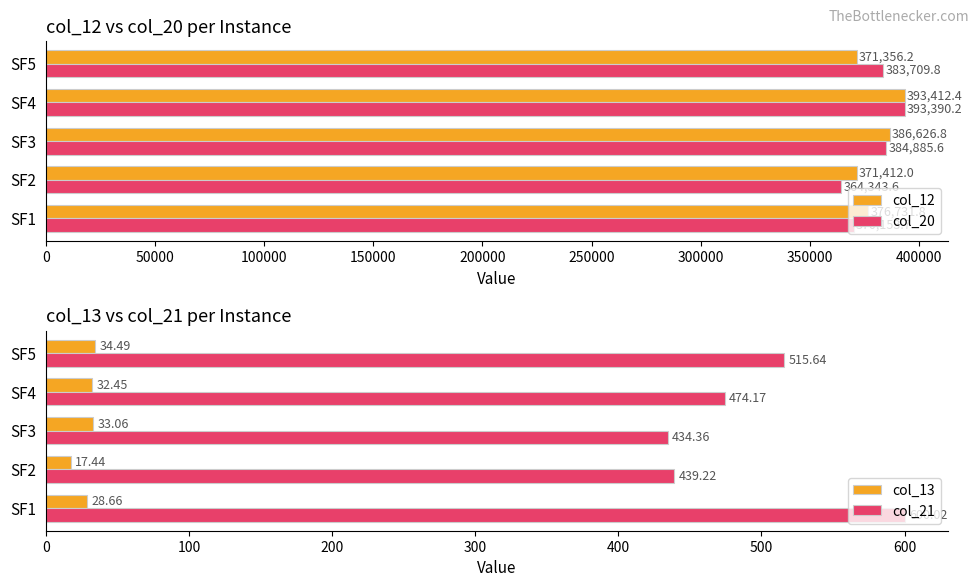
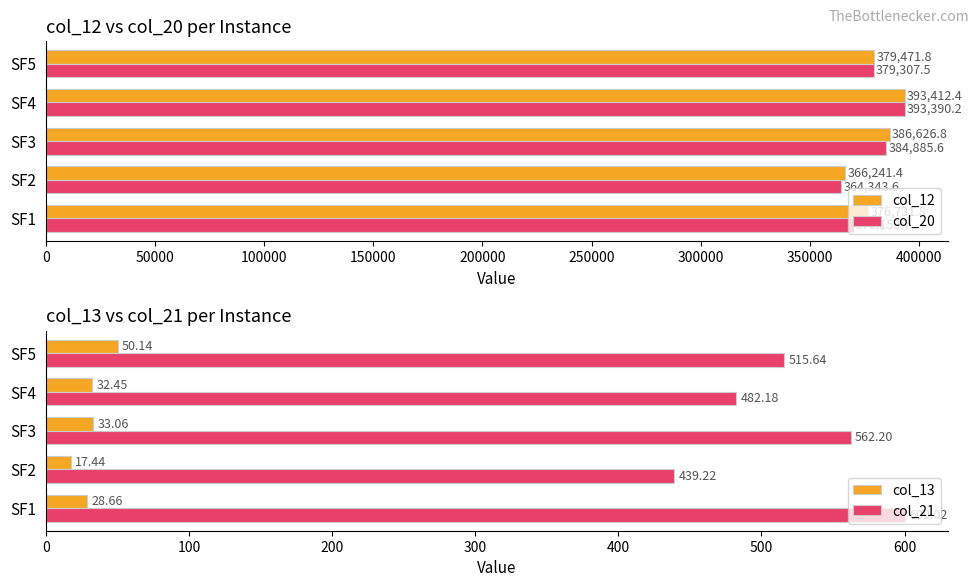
  {
    "col_12 vs col_20 per Instance": {
      "col_12": {
-       "SF5": "371,356.2",
+       "SF5": "379,471.8",
        "SF4": "393,412.4",
        "SF3": "386,626.8",
-       "SF2": "371,412.0"
+       "SF2": "366,241.4"
      },
      "col_20": {
-       "SF5": "383,709.8",
+       "SF5": "379,307.5",
        "SF4": "393,390.2",
        "SF3": "384,885.6"
      }
    },
    "col_13 vs col_21 per Instance": {
      "col_13": {
-       "SF5": "34.49",
+       "SF5": "50.14",
        "SF4": "32.45",
        "SF3": "33.06",
        "SF2": "17.44",
        "SF1": "28.66"
      },
      "col_21": {
        "SF5": "515.64",
-       "SF4": "474.17",
-       "SF3": "434.36",
+       "SF4": "482.18",
+       "SF3": "562.20",
        "SF2": "439.22"
      }
    }
  }
